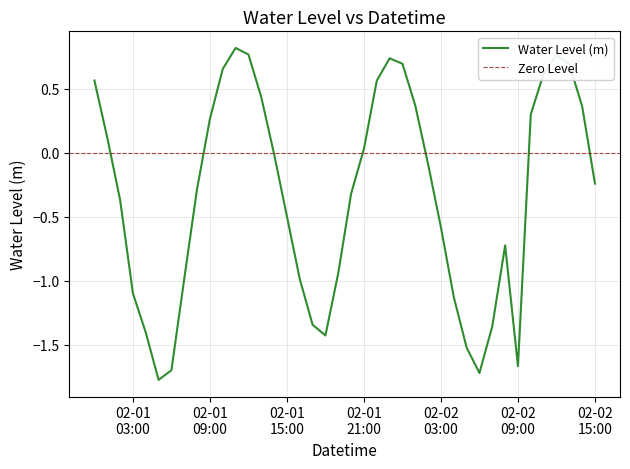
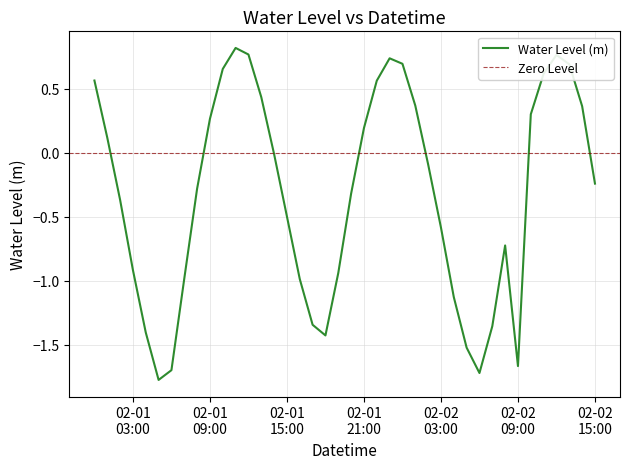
  {
-   "02-01 03:00": -1.10,
+   "02-01 03:00": -0.92,
    "02-01 09:00": 0.27,
    "02-01 15:00": -0.50,
-   "02-01 21:00": 0.03,
+   "02-01 21:00": 0.19,
    "02-02 03:00": -0.58,
    "02-02 09:00": -1.67,
    "02-02 15:00": -0.24
  }
